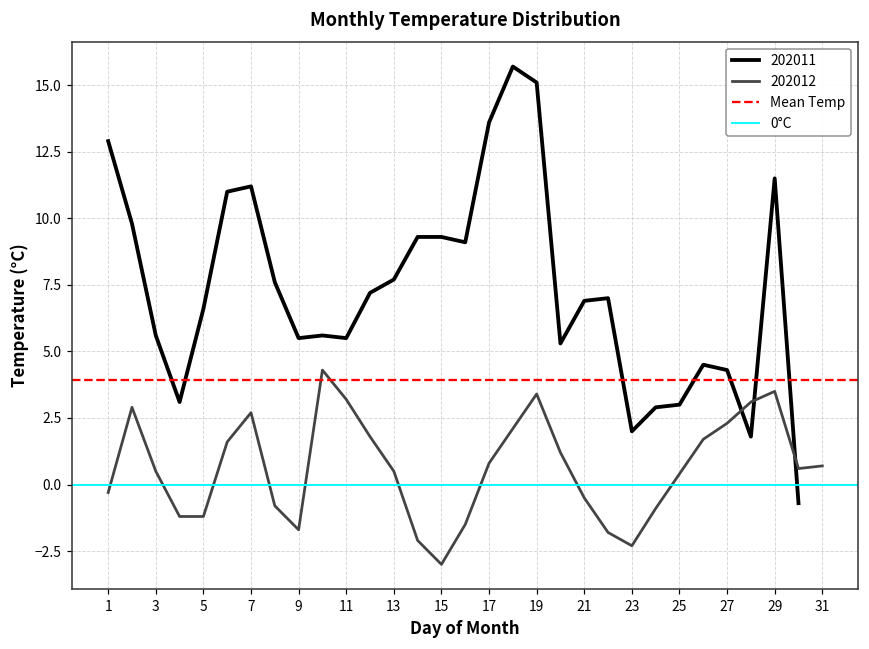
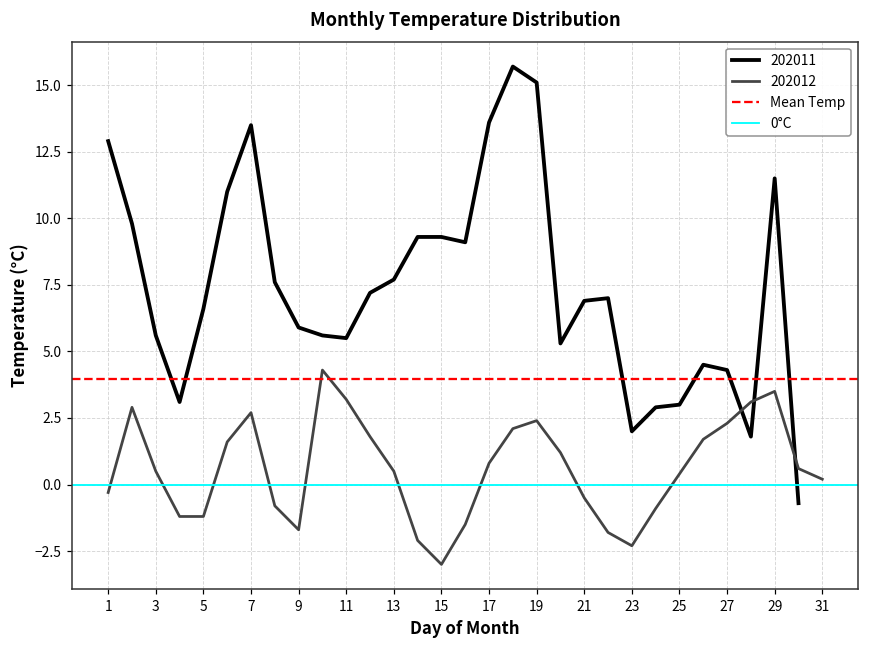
  {
    "202011": {
      "1": 12.9,
      "3": 5.6,
      "5": 6.6,
-     "7": 11.2,
-     "9": 5.5,
+     "7": 13.5,
+     "9": 5.9,
      "11": 5.5,
      "13": 7.7,
      "15": 9.3,
      "17": 13.6,
      "19": 15.1,
      "21": 6.9,
      "23": 2.0,
      "25": 3.0,
      "27": 4.3,
      "29": 11.5
    },
    "202012": {
      "1": -0.3,
      "3": 0.5,
      "5": -1.2,
      "7": 2.7,
      "9": -1.7,
      "11": 3.2,
      "13": 0.5,
      "15": -3.0,
      "17": 0.8,
-     "19": 3.4,
+     "19": 2.4,
      "21": -0.5,
      "23": -2.3,
      "25": 0.4,
      "27": 2.3,
      "29": 3.5,
-     "31": 0.7
+     "31": 0.2
    }
  }
